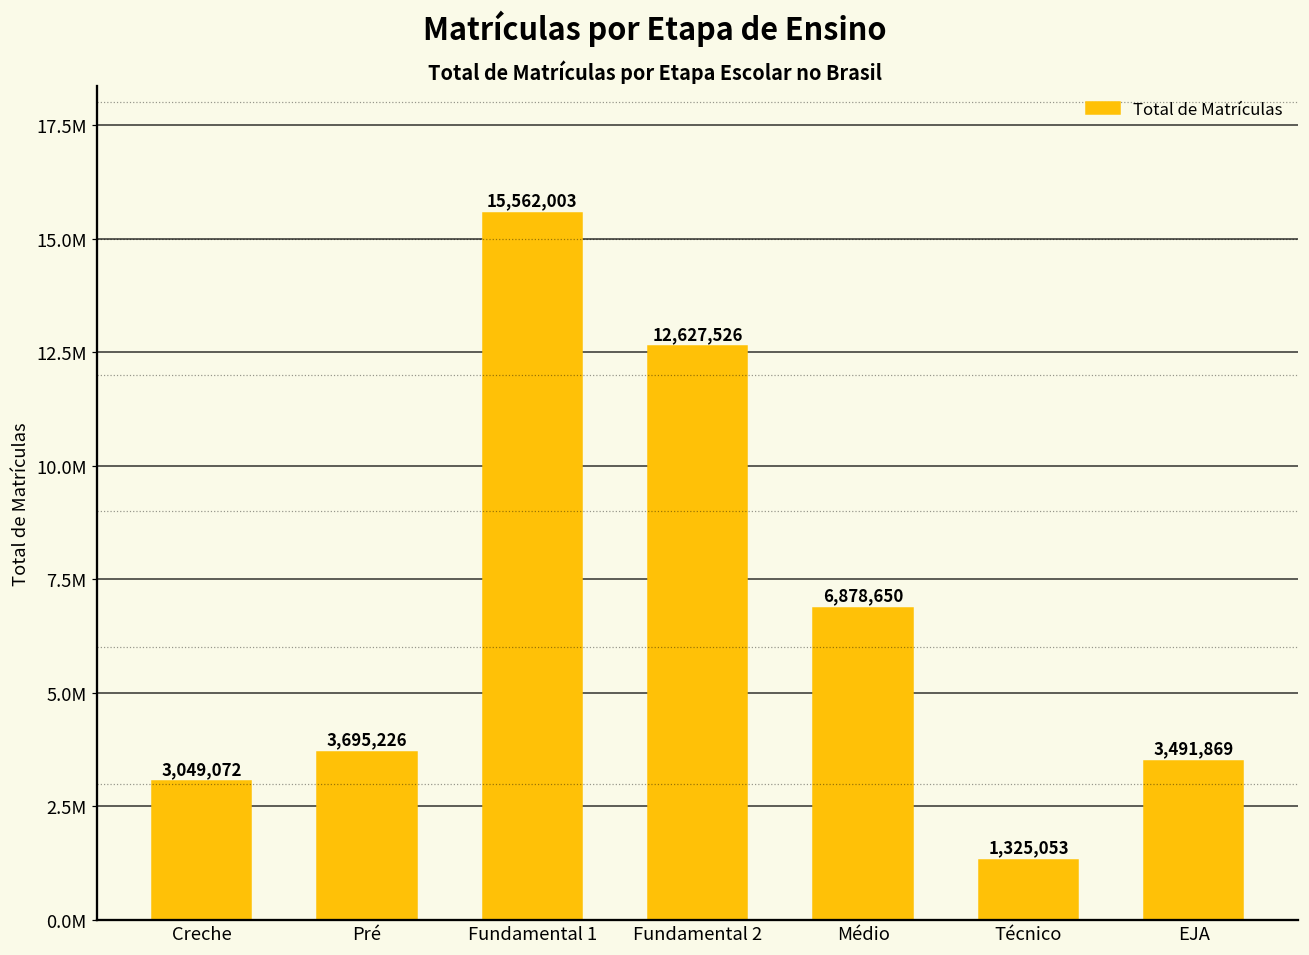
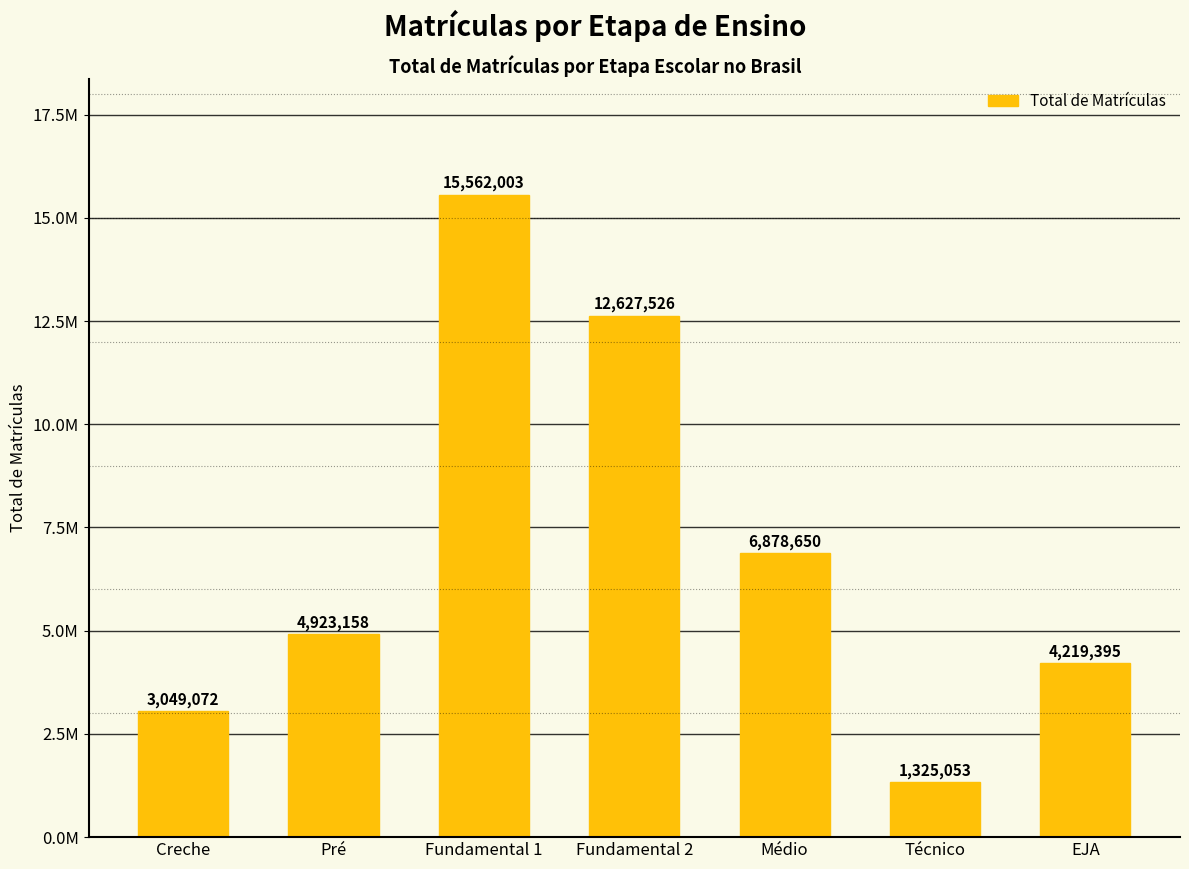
  {
    "Creche": "3,049,072",
-   "Pré": "3,695,226",
+   "Pré": "4,923,158",
    "Fundamental 1": "15,562,003",
    "Fundamental 2": "12,627,526",
    "Médio": "6,878,650",
    "Técnico": "1,325,053",
-   "EJA": "3,491,869"
+   "EJA": "4,219,395"
  }
